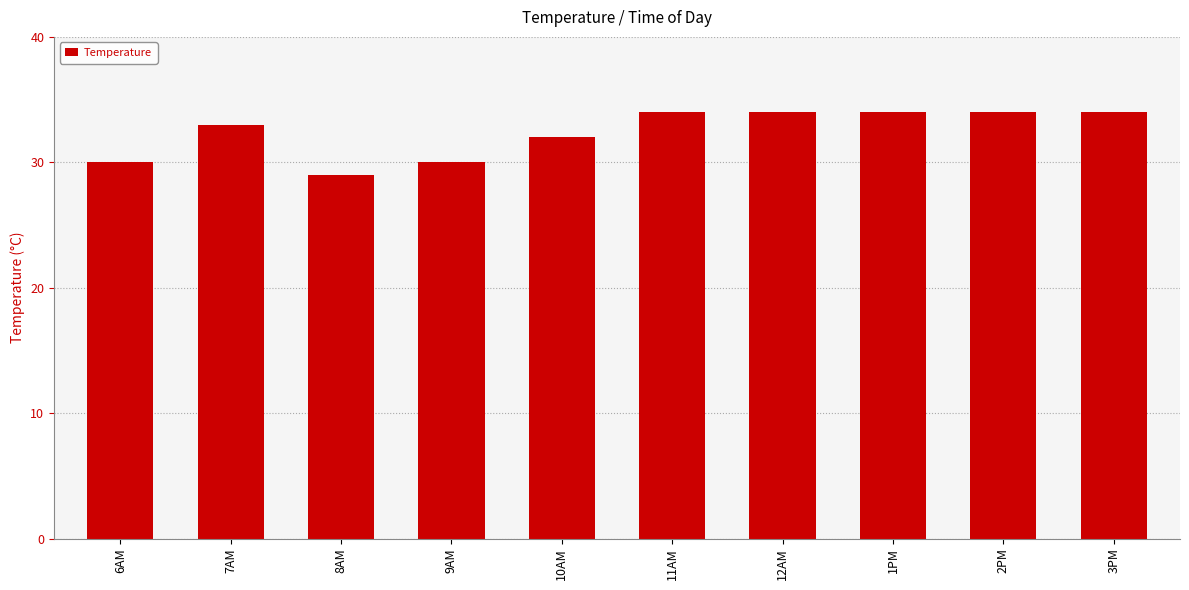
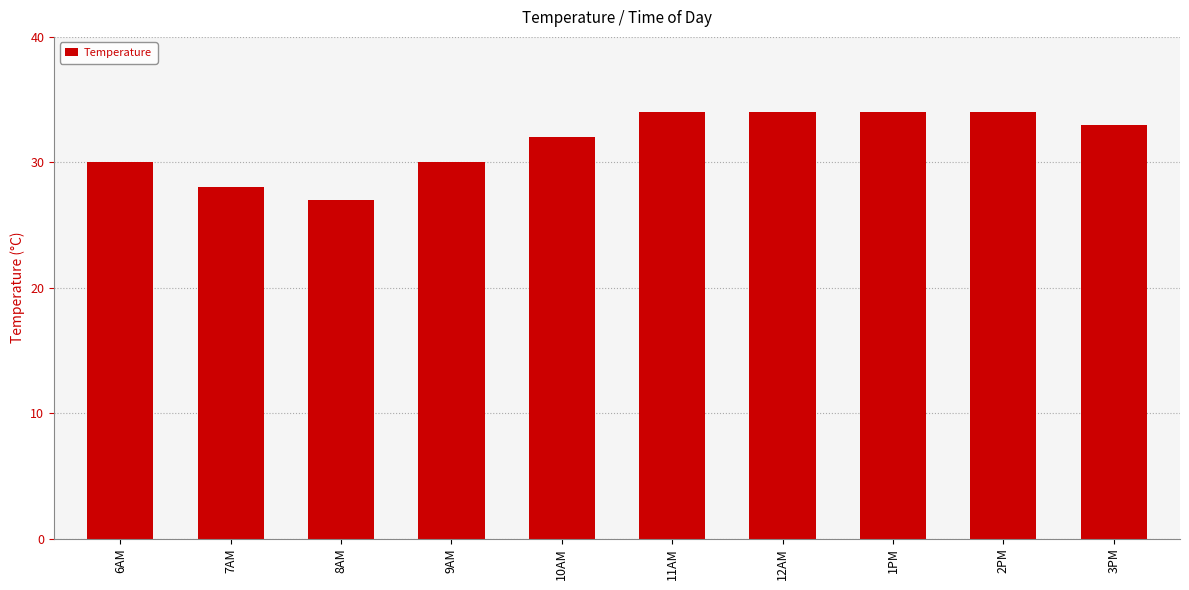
  {
    "6AM": 30,
-   "7AM": 33,
-   "8AM": 29,
+   "7AM": 28,
+   "8AM": 27,
    "9AM": 30,
    "10AM": 32,
    "11AM": 34,
    "12AM": 34,
    "1PM": 34,
    "2PM": 34,
-   "3PM": 34
+   "3PM": 33
  }
